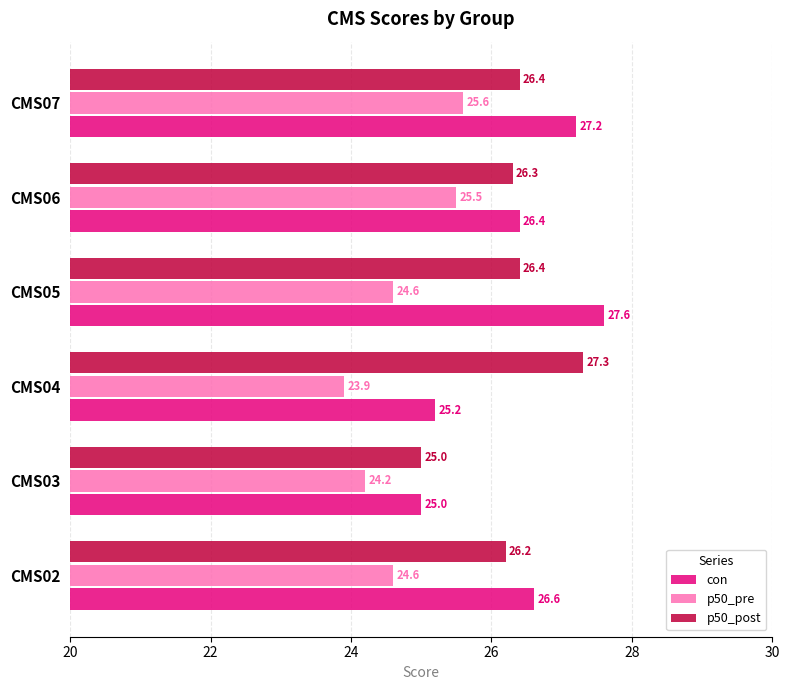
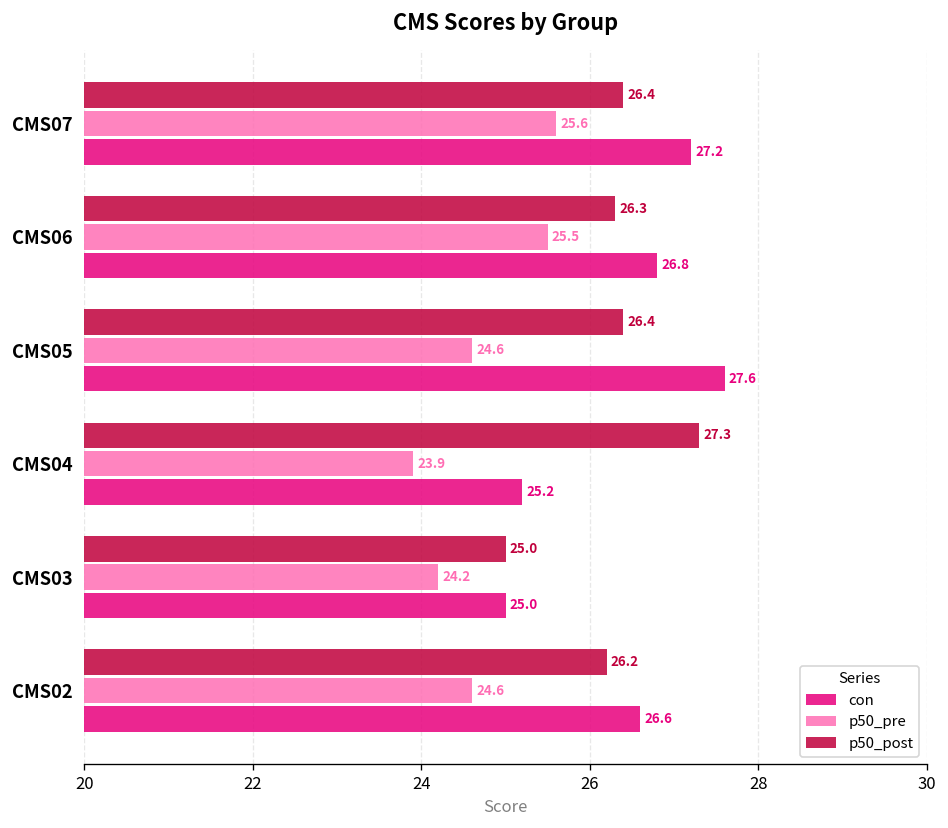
  {
    "con": {
      "CMS07": 27.2,
-     "CMS06": 26.4,
+     "CMS06": 26.8,
      "CMS05": 27.6,
      "CMS04": 25.2,
      "CMS03": 25.0,
      "CMS02": 26.6
    },
    "p50_pre": {
      "CMS07": 25.6,
      "CMS06": 25.5,
      "CMS05": 24.6,
      "CMS04": 23.9,
      "CMS03": 24.2,
      "CMS02": 24.6
    },
    "p50_post": {
      "CMS07": 26.4,
      "CMS06": 26.3,
      "CMS05": 26.4,
      "CMS04": 27.3,
      "CMS03": 25.0,
      "CMS02": 26.2
    }
  }
